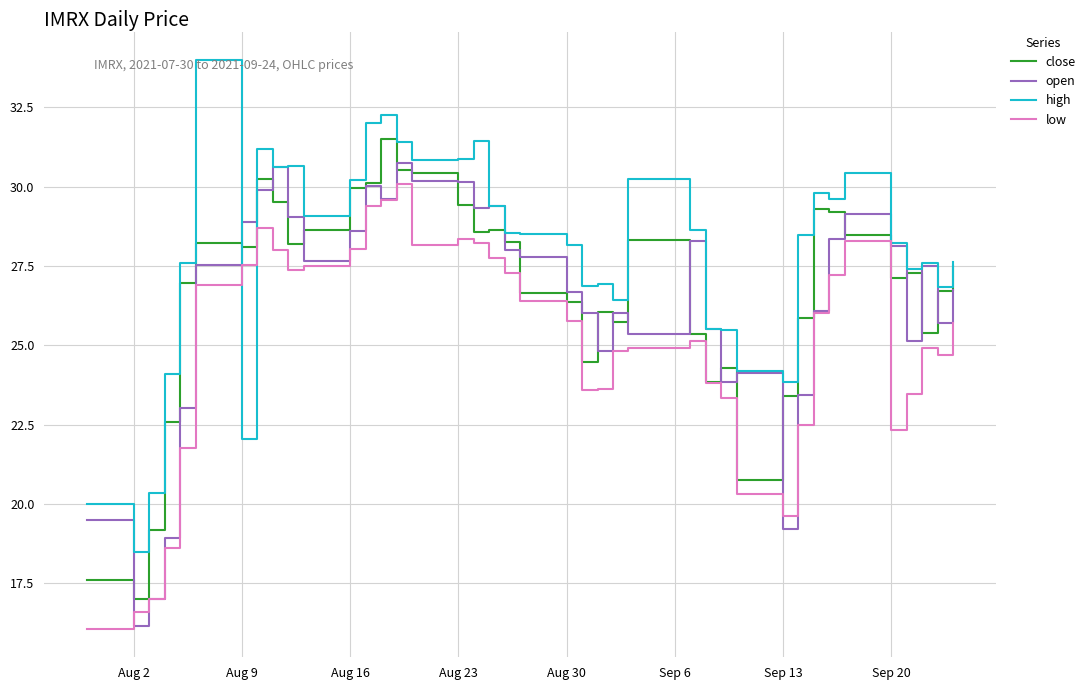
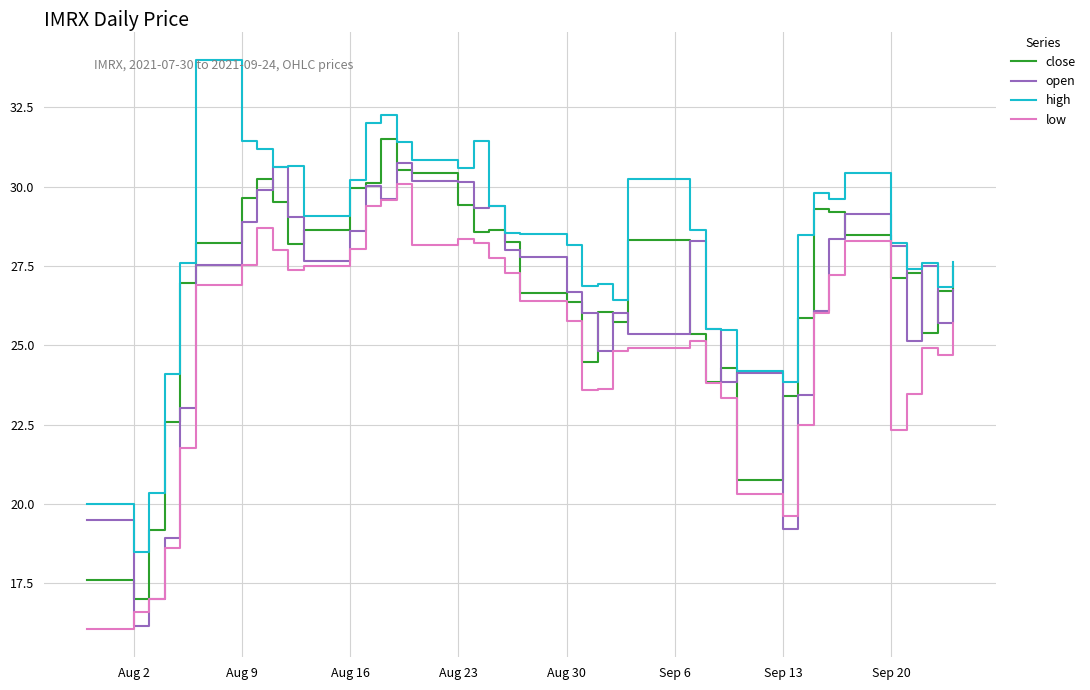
  {
    "close": {
      "Aug 2": 17.0,
-     "Aug 9": 28.1,
+     "Aug 9": 29.6,
      "Aug 16": 30.0,
      "Aug 23": 29.4,
      "Aug 30": 26.4,
      "Sep 13": 23.4,
      "Sep 20": 27.1
    },
    "open": {
      "Aug 2": 16.2,
      "Aug 9": 28.9,
      "Aug 16": 28.6,
      "Aug 23": 30.1,
      "Aug 30": 26.7,
      "Sep 13": 19.2,
      "Sep 20": 28.1
    },
    "high": {
      "Aug 2": 18.5,
-     "Aug 9": 22.0,
+     "Aug 9": 31.5,
      "Aug 16": 30.2,
-     "Aug 23": 30.9,
+     "Aug 23": 30.6,
      "Aug 30": 28.2,
      "Sep 13": 23.8,
      "Sep 20": 28.2
    },
    "low": {
      "Aug 2": 16.6,
      "Aug 9": 27.5,
      "Aug 16": 28.0,
      "Aug 23": 28.4,
      "Aug 30": 25.8,
      "Sep 13": 19.6,
      "Sep 20": 22.3
    }
  }
